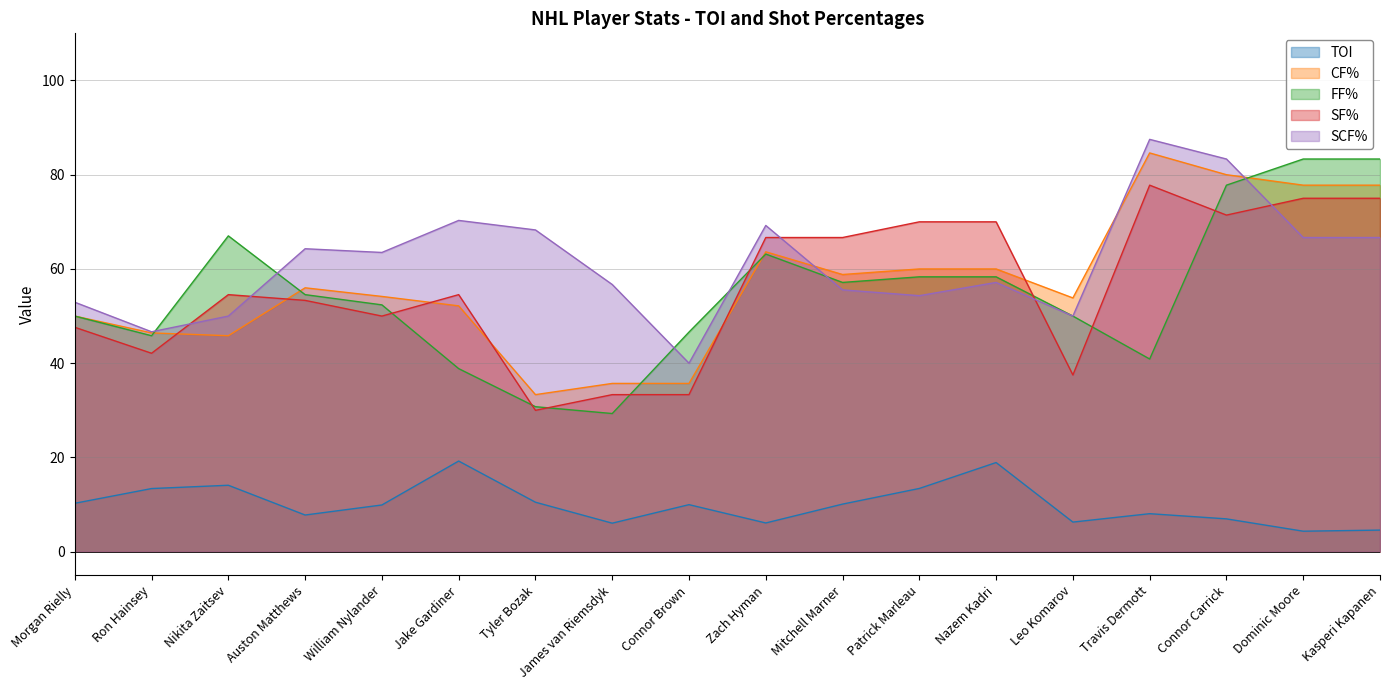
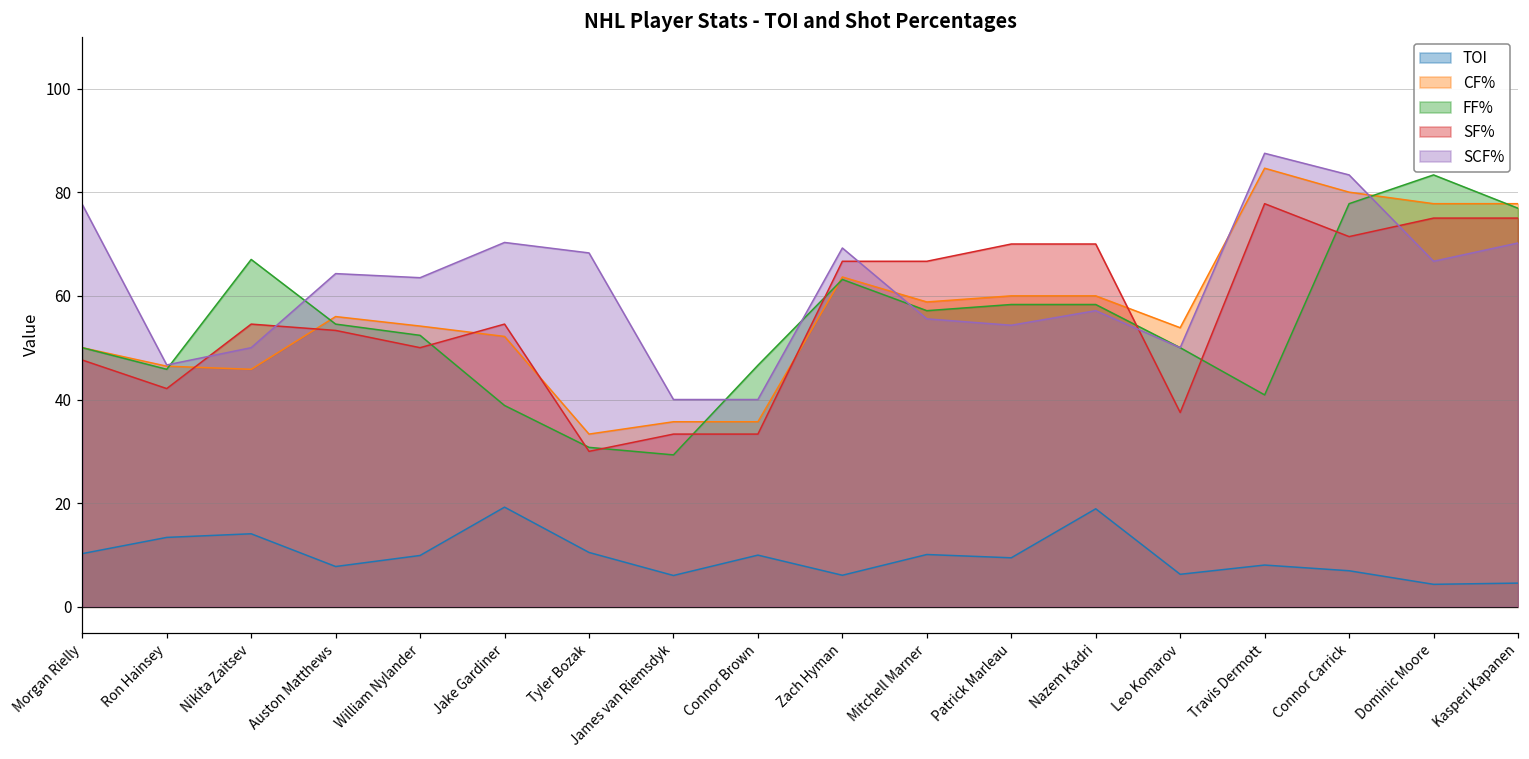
  {
    "TOI": {
      "Morgan Rielly": 10,
      "Ron Hainsey": 13,
      "Nikita Zaitsev": 14,
      "Auston Matthews": 8,
      "William Nylander": 10,
      "Jake Gardiner": 19,
      "Tyler Bozak": 11,
      "James van Riemsdyk": 6,
      "Connor Brown": 10,
      "Zach Hyman": 6,
      "Mitchell Marner": 10,
-     "Patrick Marleau": 13,
+     "Patrick Marleau": 9,
      "Nazem Kadri": 19,
      "Leo Komarov": 6,
      "Travis Dermott": 8,
      "Connor Carrick": 7,
      "Dominic Moore": 4,
      "Kasperi Kapanen": 5
    },
    "FF%": {
      "Ron Hainsey": 46,
      "Nikita Zaitsev": 67,
      "Auston Matthews": 55,
      "William Nylander": 52,
      "Jake Gardiner": 39,
      "Tyler Bozak": 31,
      "James van Riemsdyk": 29,
      "Connor Brown": 47,
      "Mitchell Marner": 57,
      "Patrick Marleau": 58,
      "Nazem Kadri": 58,
      "Travis Dermott": 41,
      "Connor Carrick": 78,
      "Dominic Moore": 83,
-     "Kasperi Kapanen": 83
+     "Kasperi Kapanen": 77
    },
    "SCF%": {
-     "Morgan Rielly": 53,
+     "Morgan Rielly": 78,
      "Nikita Zaitsev": 50,
      "Auston Matthews": 64,
      "William Nylander": 64,
      "Jake Gardiner": 70,
      "Tyler Bozak": 68,
-     "James van Riemsdyk": 57,
+     "James van Riemsdyk": 40,
      "Connor Brown": 40,
      "Zach Hyman": 69,
      "Mitchell Marner": 56,
      "Patrick Marleau": 54,
      "Nazem Kadri": 57,
      "Travis Dermott": 88,
      "Connor Carrick": 83,
      "Dominic Moore": 67,
-     "Kasperi Kapanen": 67
+     "Kasperi Kapanen": 70
    }
  }
